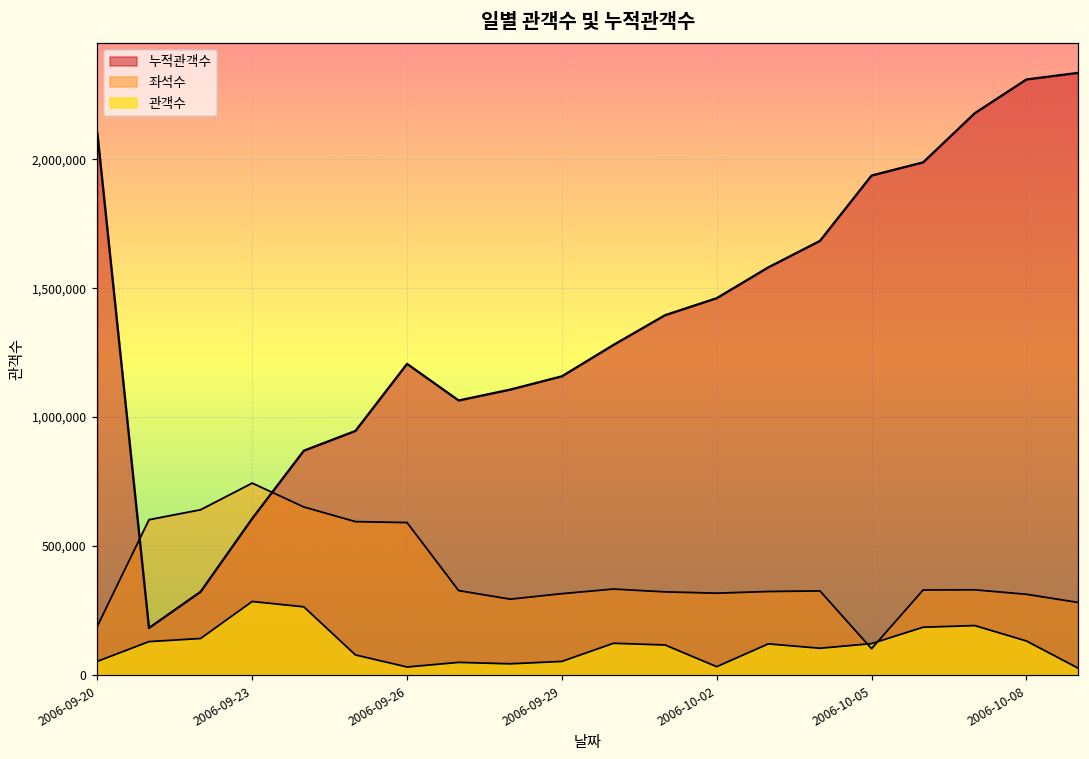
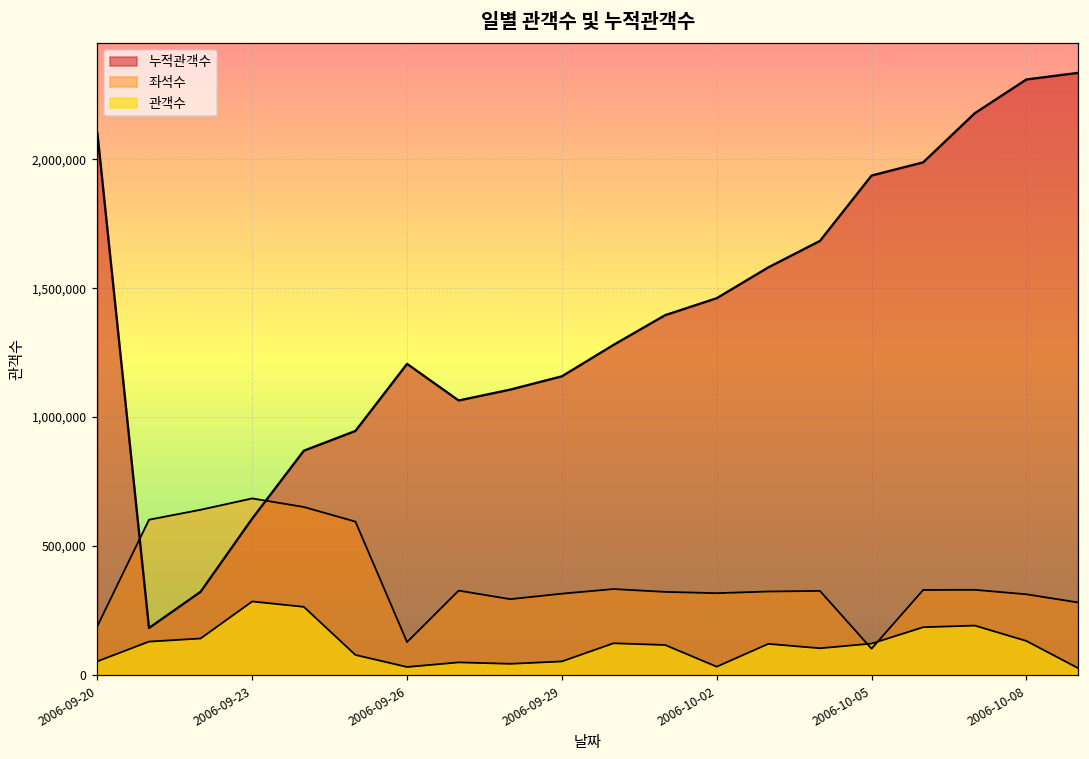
  {
    "누적관객수": {
      "2006-09-20": "2,100,000",
      "2006-09-23": "610,000",
      "2006-09-26": "1,210,000",
      "2006-09-29": "1,160,000",
      "2006-10-02": "1,460,000",
      "2006-10-05": "1,940,000",
      "2006-10-08": "2,310,000"
    },
    "좌석수": {
      "2006-09-20": "190,000",
-     "2006-09-23": "740,000",
-     "2006-09-26": "590,000",
+     "2006-09-23": "680,000",
+     "2006-09-26": "130,000",
      "2006-09-29": "310,000",
      "2006-10-02": "320,000",
      "2006-10-05": "100,000",
      "2006-10-08": "310,000"
    },
    "관객수": {
      "2006-09-20": "50,000",
      "2006-09-23": "280,000",
      "2006-09-26": "30,000",
      "2006-09-29": "50,000",
      "2006-10-02": "30,000",
      "2006-10-05": "120,000",
      "2006-10-08": "130,000"
    }
  }
